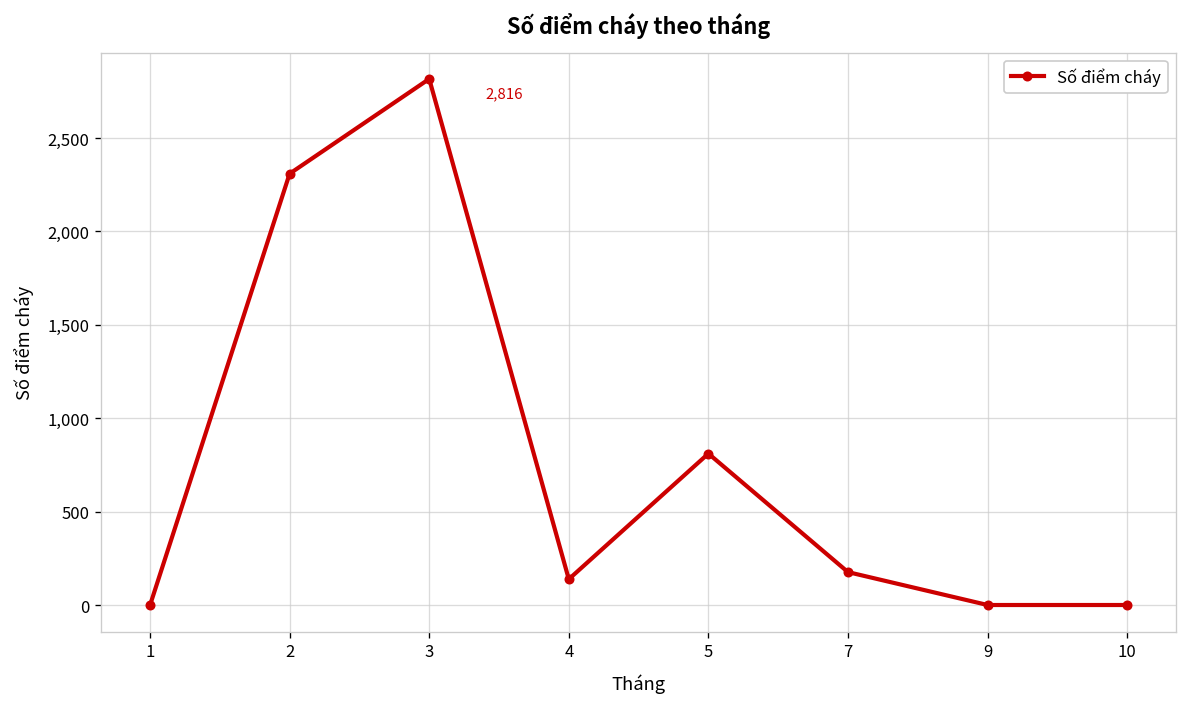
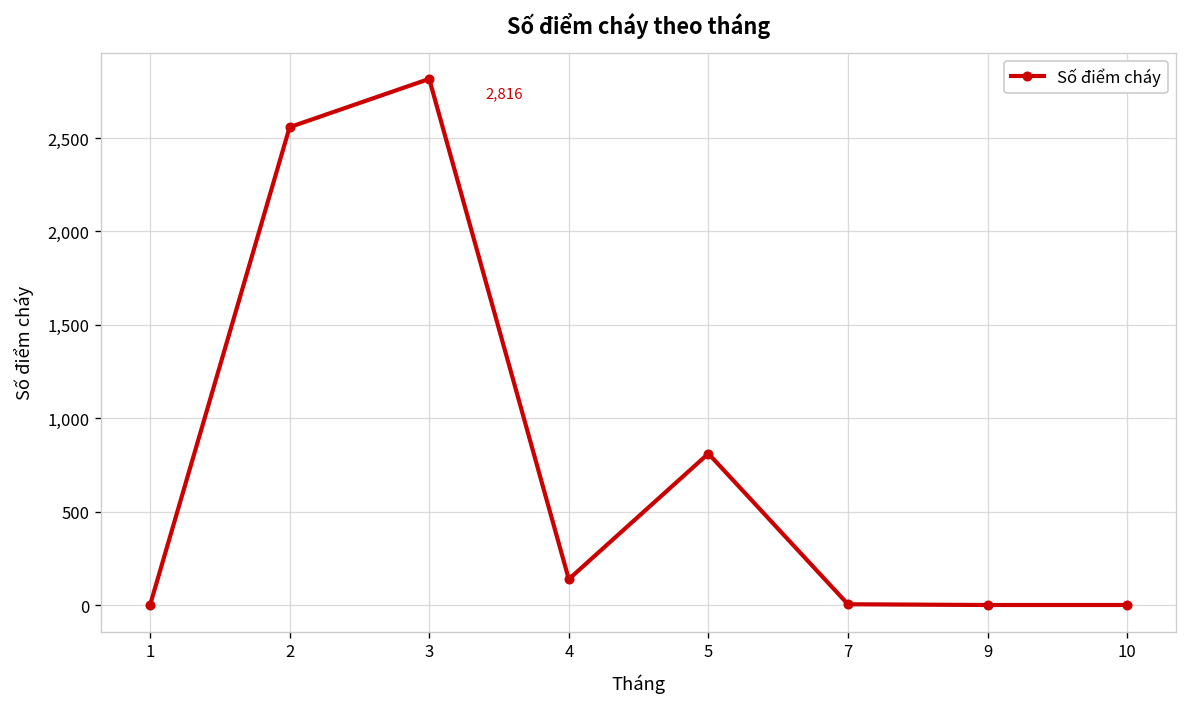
  {
    "1": "0",
-   "2": "2,310",
+   "2": "2,560",
    "3": "2,820",
    "4": "140",
    "5": "810",
-   "7": "180",
+   "7": "10",
    "9": "0",
    "10": "0"
  }
